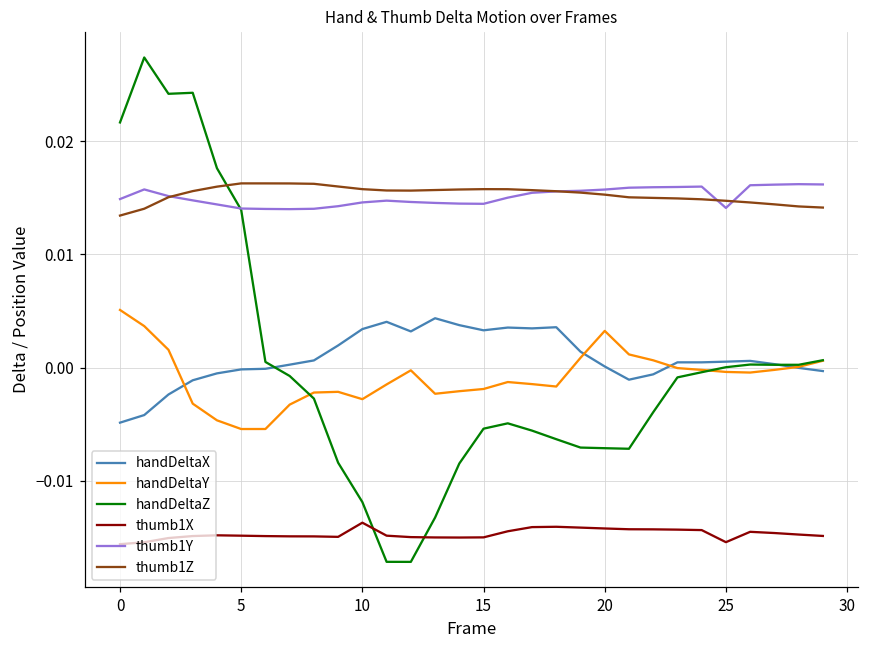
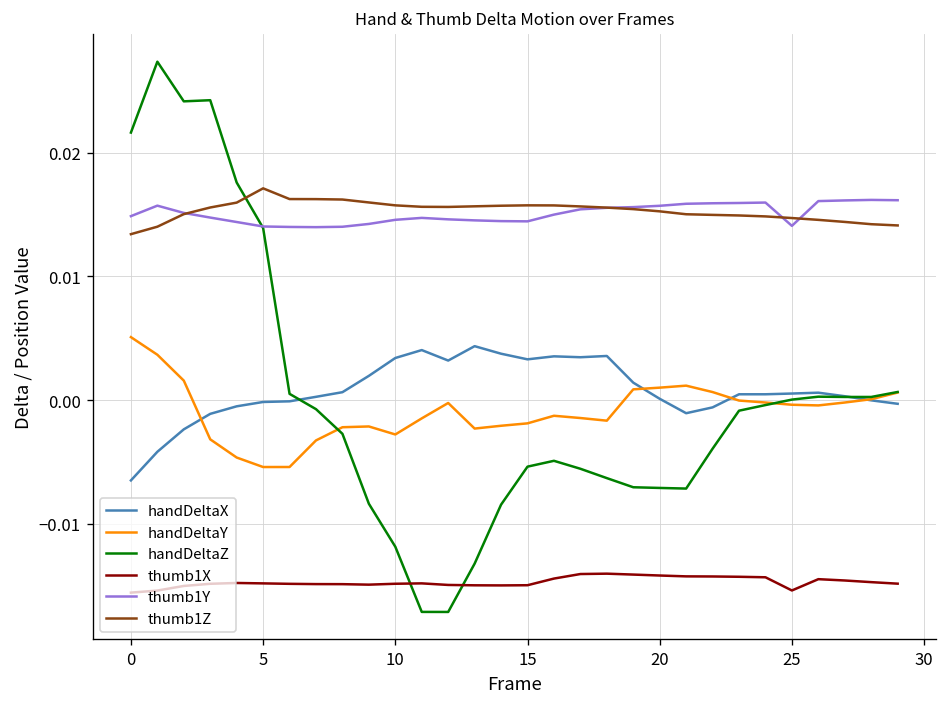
  {
    "handDeltaX": {
-     "0": -0.0049,
+     "0": -0.0065,
      "5": -0.0002,
      "10": 0.0034,
      "15": 0.0033,
      "20": 0.0001,
      "25": 0.0005
    },
    "handDeltaY": {
      "0": 0.0051,
      "5": -0.0054,
      "10": -0.0028,
      "15": -0.0019,
-     "20": 0.0032,
+     "20": 0.0010,
      "25": -0.0004
    },
    "handDeltaZ": {
      "0": 0.0216,
      "10": -0.0119,
      "15": -0.0054,
      "20": -0.0071,
      "25": 0.0000
    },
    "thumb1X": {
      "5": -0.0148,
-     "10": -0.0137,
+     "10": -0.0149,
      "15": -0.0150,
      "20": -0.0142,
      "25": -0.0154
    },
    "thumb1Y": {
      "0": 0.0149,
      "10": 0.0146,
      "15": 0.0145,
      "20": 0.0157,
      "25": 0.0141
    },
    "thumb1Z": {
      "0": 0.0134,
-     "5": 0.0163,
+     "5": 0.0171,
      "10": 0.0158,
      "15": 0.0158,
      "20": 0.0153,
      "25": 0.0147
    }
  }
